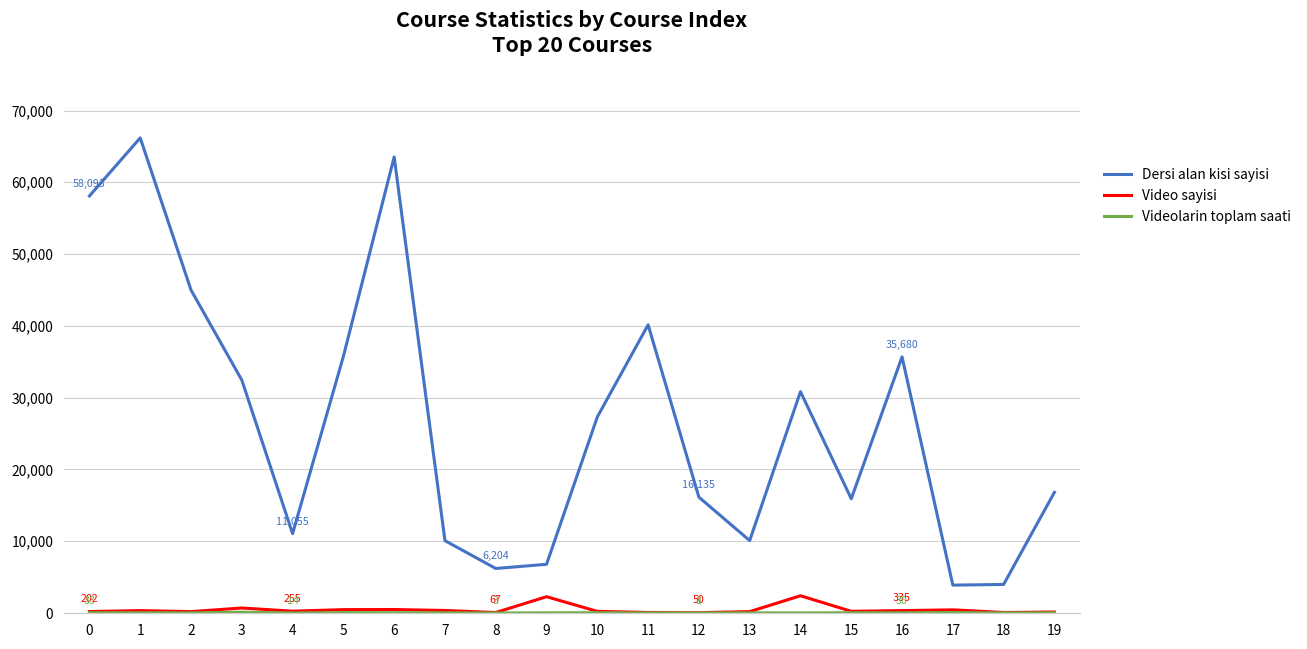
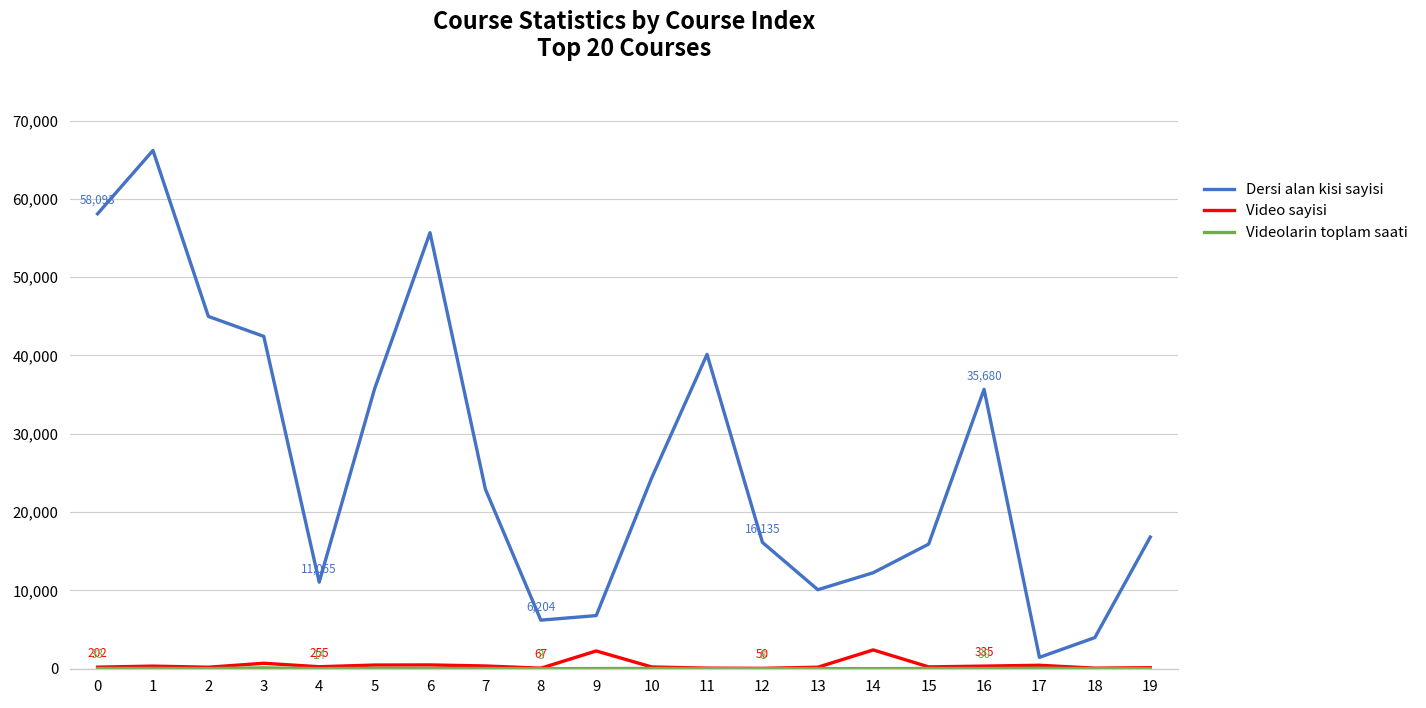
  {
    "Dersi alan kisi sayisi": {
      "1": "66,000",
      "2": "45,000",
-     "3": "32,000",
+     "3": "42,000",
      "5": "36,000",
-     "6": "64,000",
-     "7": "10,000",
+     "6": "56,000",
+     "7": "23,000",
      "9": "7,000",
-     "10": "27,000",
+     "10": "24,000",
      "11": "40,000",
      "13": "10,000",
-     "14": "31,000",
+     "14": "12,000",
      "15": "16,000",
-     "17": "4,000",
+     "17": "1,000",
      "18": "4,000",
      "19": "17,000"
    },
    "Video sayisi": {
      "3": "1,000",
      "5": "0",
      "6": "0",
      "9": "2,000",
      "14": "2,000"
    },
    "Videolarin toplam saati": {
      "3": "0",
      "5": "0",
      "6": "0",
      "9": "0",
      "14": "0"
    }
  }
